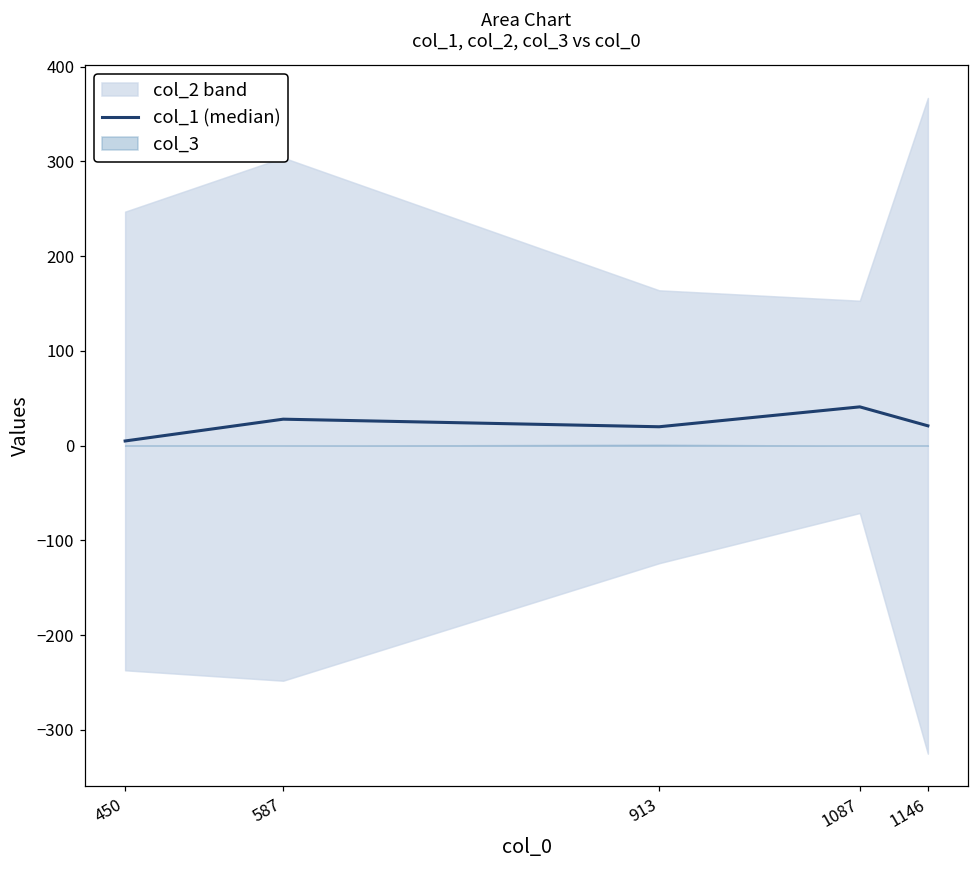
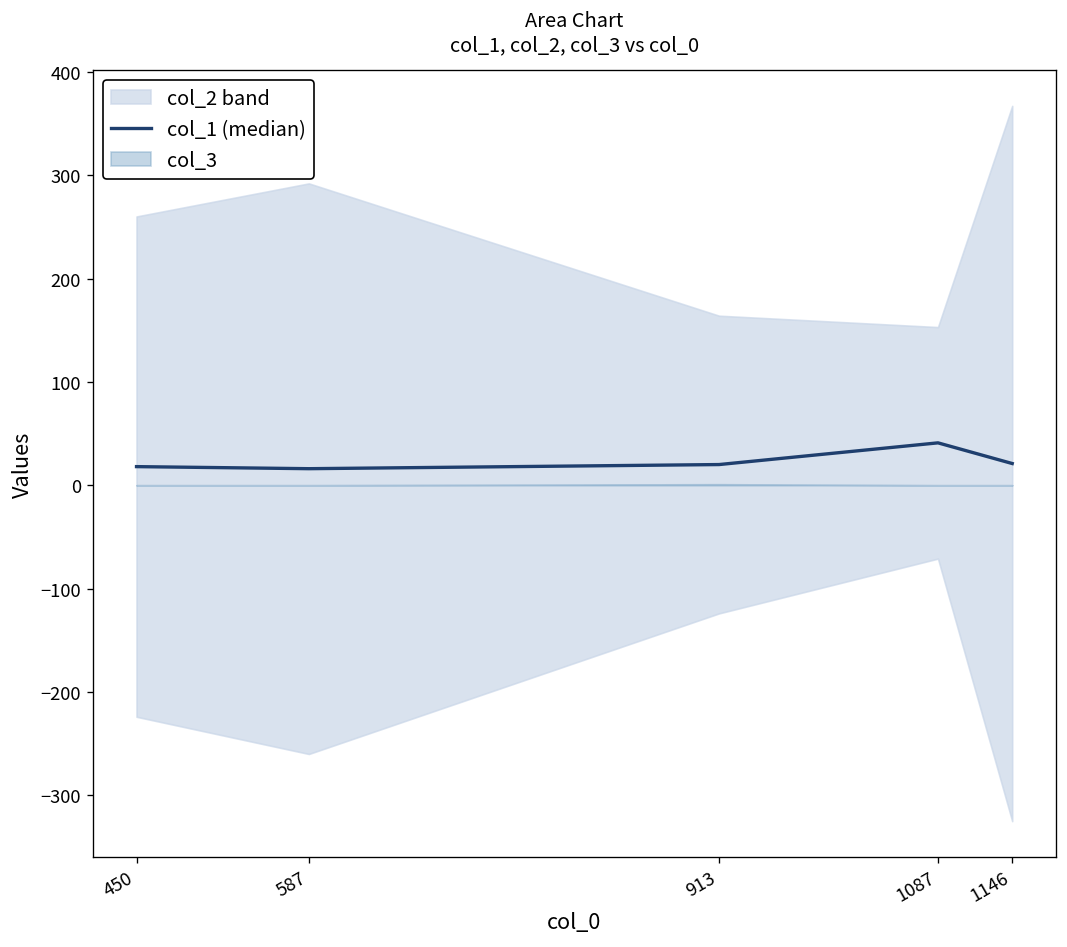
  {
    "col_1 (median)": {
-     "450": 10,
-     "587": 30,
+     "450": 20,
+     "587": 20,
      "913": 20,
      "1087": 40,
      "1146": 20
    }
  }
